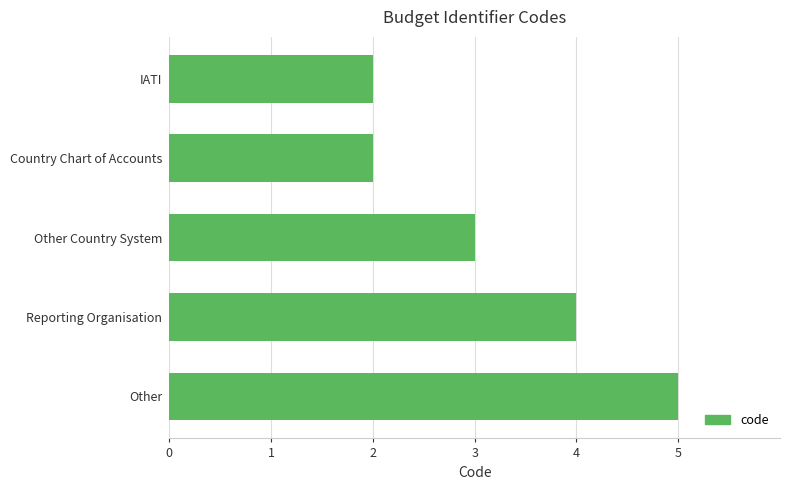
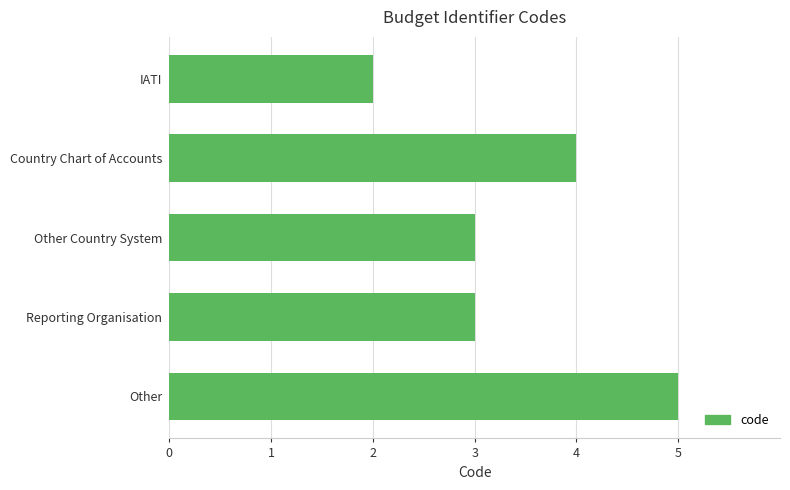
  {
    "IATI": 2,
-   "Country Chart of Accounts": 2,
+   "Country Chart of Accounts": 4,
    "Other Country System": 3,
-   "Reporting Organisation": 4,
+   "Reporting Organisation": 3,
    "Other": 5
  }
